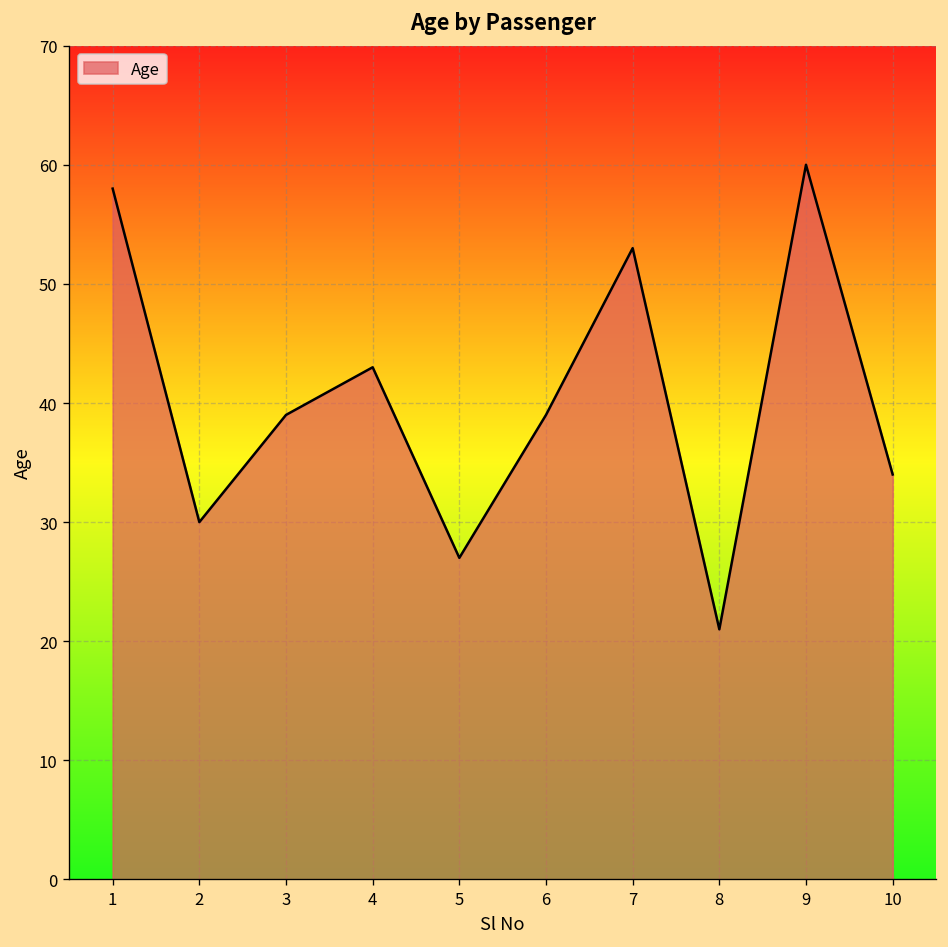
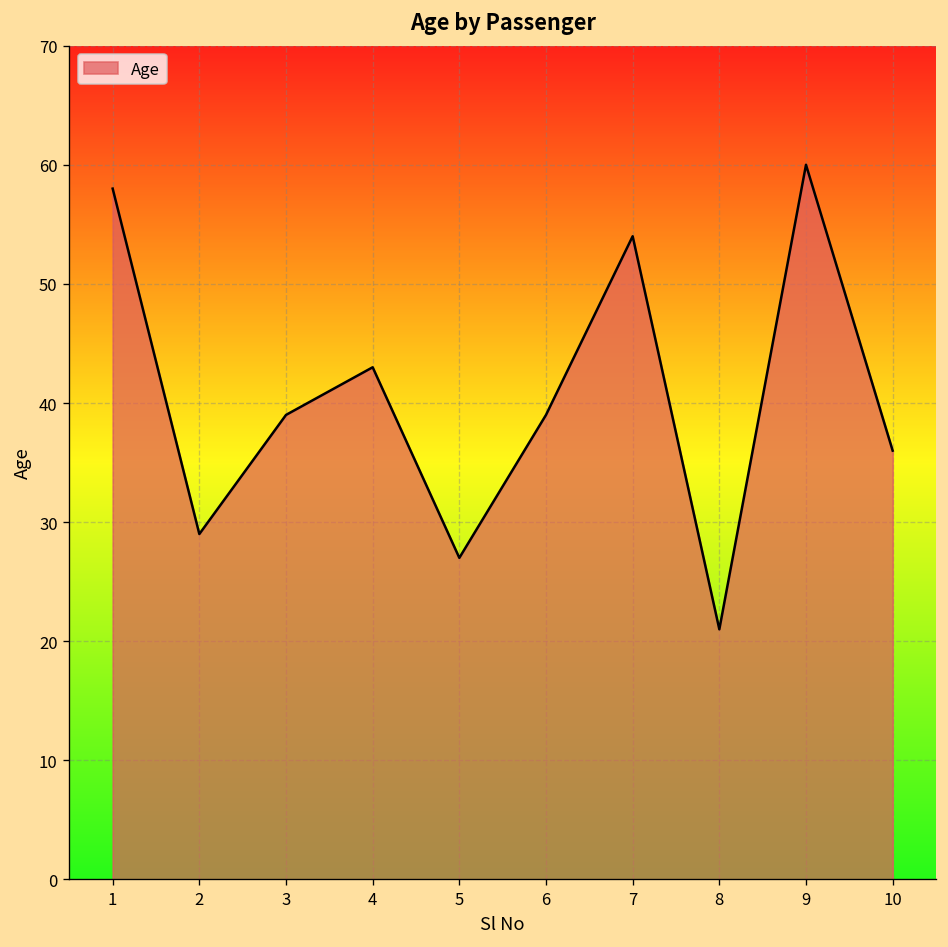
  {
    "1": 58,
-   "2": 30,
+   "2": 29,
    "3": 39,
    "4": 43,
    "5": 27,
    "6": 39,
-   "7": 53,
+   "7": 54,
    "8": 21,
    "9": 60,
-   "10": 34
+   "10": 36
  }
